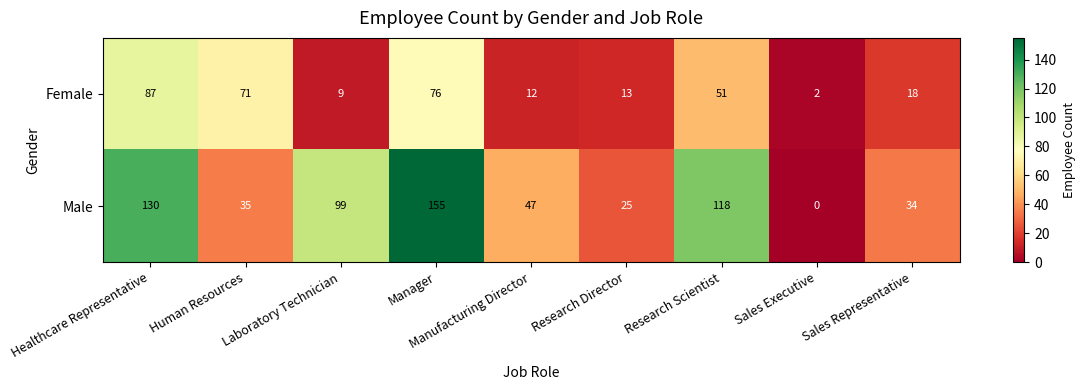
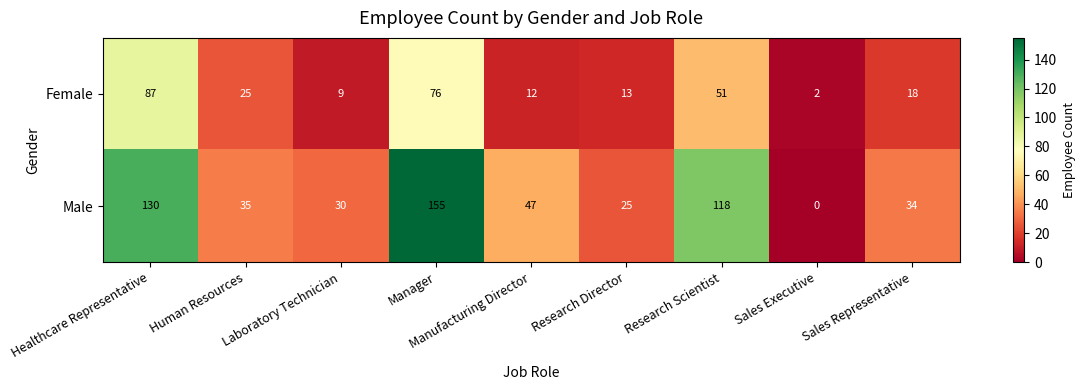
  {
    "Female": {
      "Healthcare Representative": 87,
-     "Human Resources": 71,
+     "Human Resources": 25,
      "Laboratory Technician": 9,
      "Manager": 76,
      "Manufacturing Director": 12,
      "Research Director": 13,
      "Research Scientist": 51,
      "Sales Executive": 2,
      "Sales Representative": 18
    },
    "Male": {
      "Healthcare Representative": 130,
      "Human Resources": 35,
-     "Laboratory Technician": 99,
+     "Laboratory Technician": 30,
      "Manager": 155,
      "Manufacturing Director": 47,
      "Research Director": 25,
      "Research Scientist": 118,
      "Sales Executive": 0,
      "Sales Representative": 34
    }
  }
